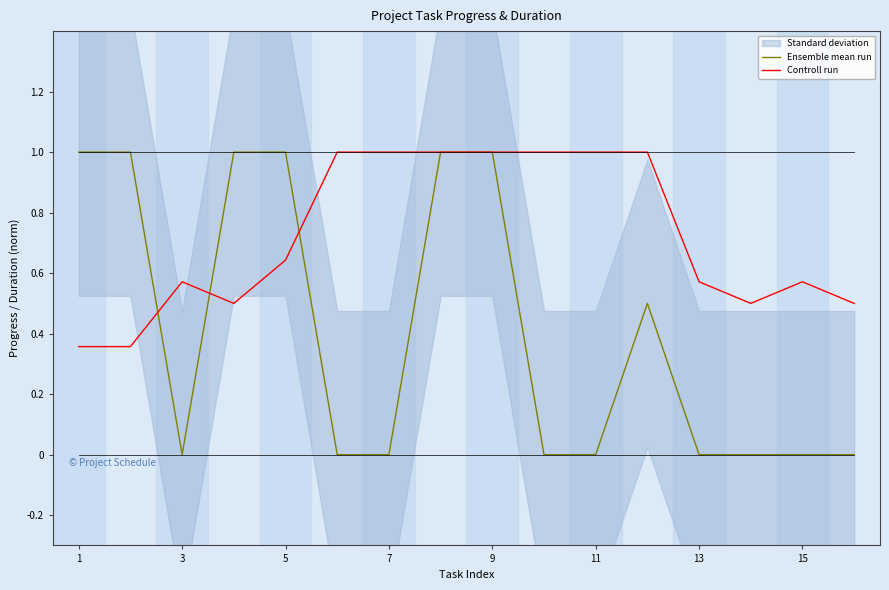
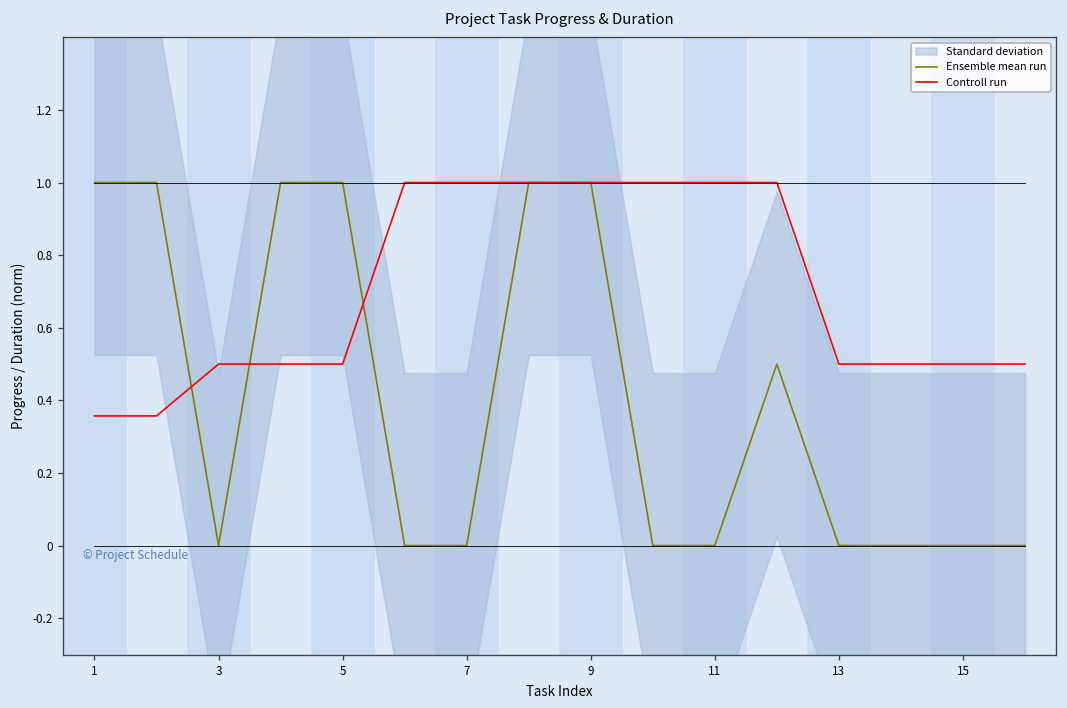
  {
    "Controll run": {
      "1": 0.36,
-     "3": 0.57,
-     "5": 0.64,
-     "13": 0.57,
-     "15": 0.57
+     "3": 0.50,
+     "5": 0.50,
+     "13": 0.50,
+     "15": 0.50
    }
  }
